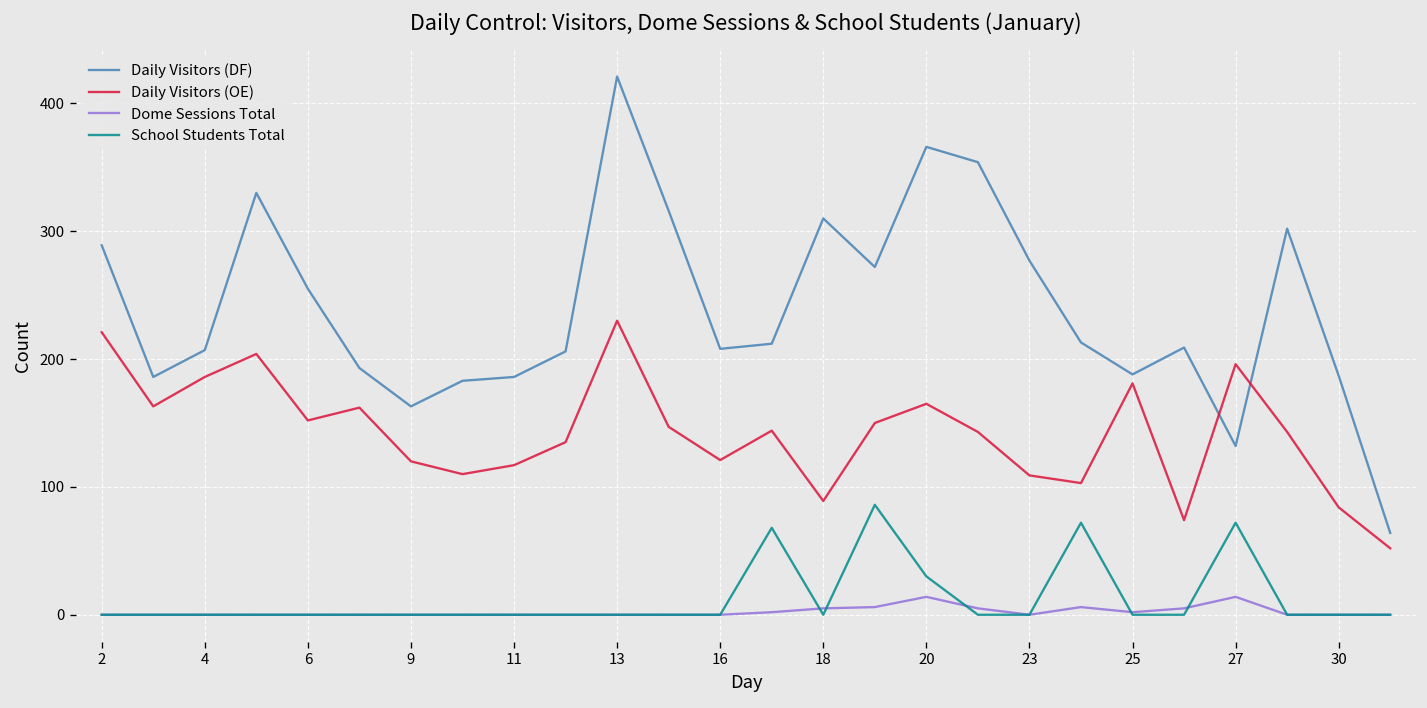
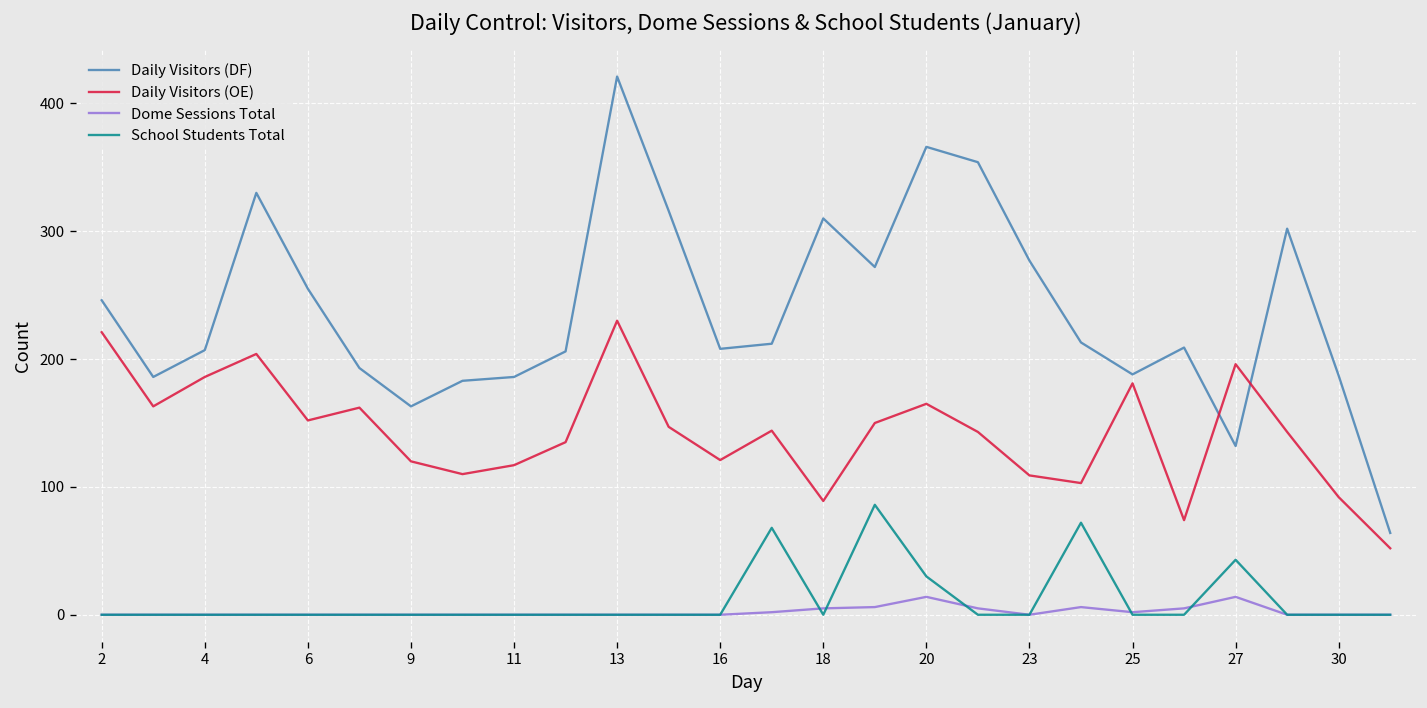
  {
    "Daily Visitors (DF)": {
-     "2": 289,
+     "2": 246,
      "4": 207,
      "6": 255,
      "9": 163,
      "11": 186,
      "13": 421,
      "16": 208,
      "18": 310,
      "20": 366,
      "23": 277,
      "25": 188,
      "27": 132,
      "30": 187
    },
    "Daily Visitors (OE)": {
      "2": 221,
      "4": 186,
      "6": 152,
      "9": 120,
      "11": 117,
      "13": 230,
      "16": 121,
      "18": 89,
      "20": 165,
      "23": 109,
      "25": 181,
      "27": 196,
-     "30": 84
+     "30": 92
    },
    "Dome Sessions Total": {
      "18": 5,
      "20": 14,
      "27": 14
    },
    "School Students Total": {
      "18": 0,
      "20": 30,
-     "27": 72
+     "27": 43
    }
  }
